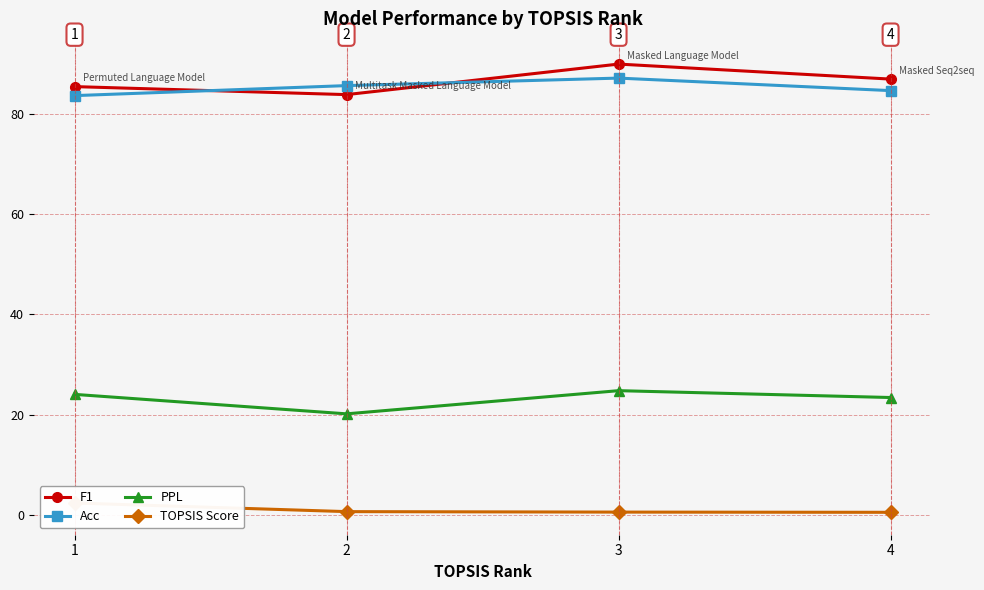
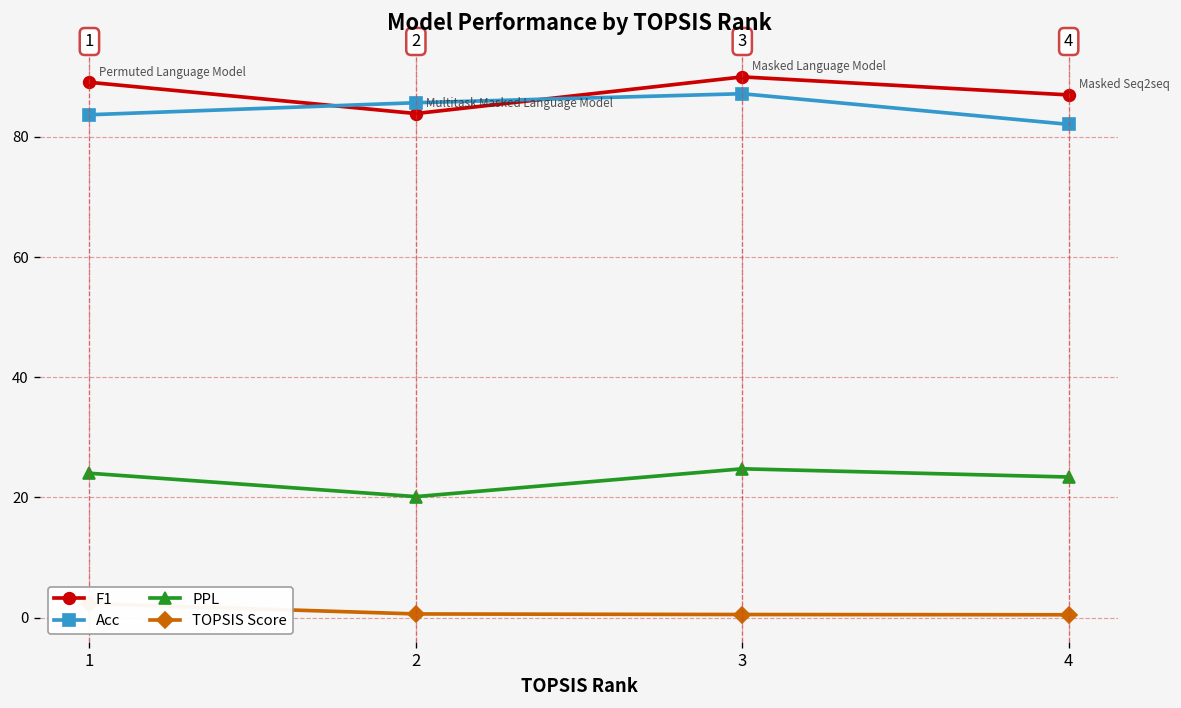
  {
    "F1": {
-     "1": 86,
+     "1": 89,
      "2": 84,
      "4": 87
    },
    "Acc": {
      "1": 84,
      "2": 86,
      "3": 87,
-     "4": 85
+     "4": 82
    },
    "PPL": {
      "1": 24,
      "2": 20,
      "3": 25,
      "4": 23
    },
    "TOPSIS Score": {
      "2": 1,
      "3": 1,
      "4": 0
    }
  }
